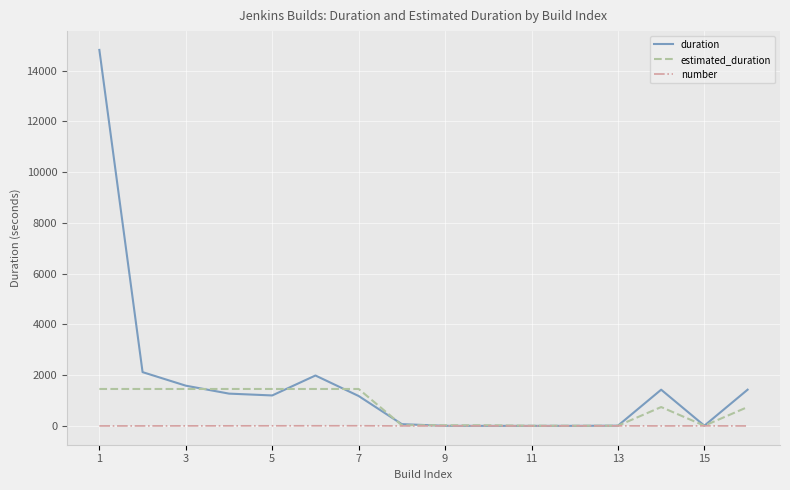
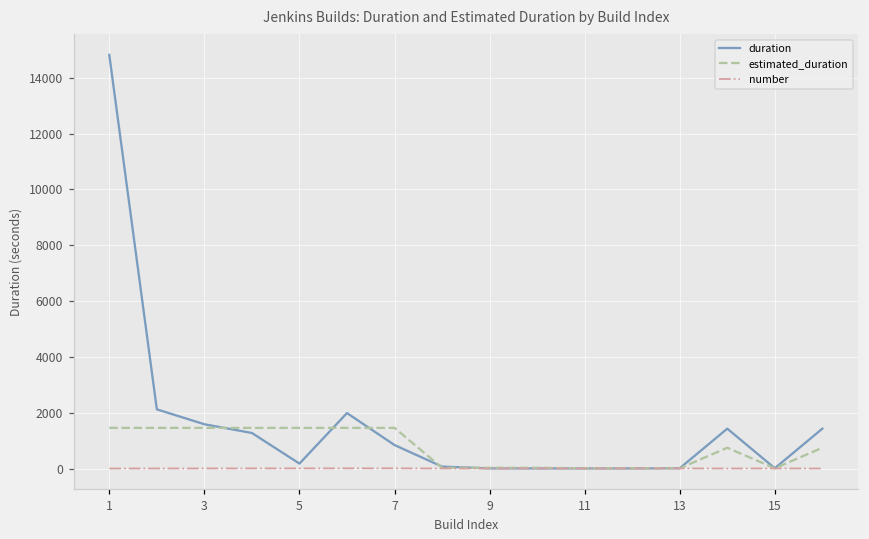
  {
    "duration": {
      "1": 14800,
      "3": 1600,
-     "5": 1200,
-     "7": 1200
+     "5": 200,
+     "7": 800
    }
  }
